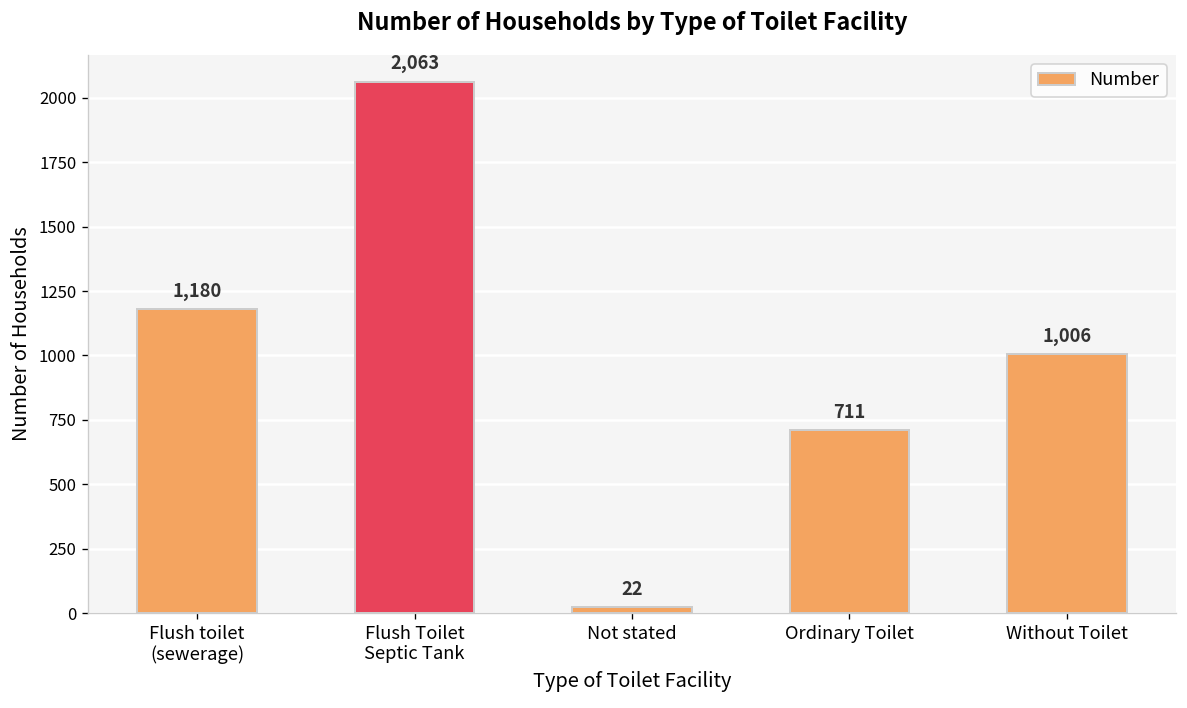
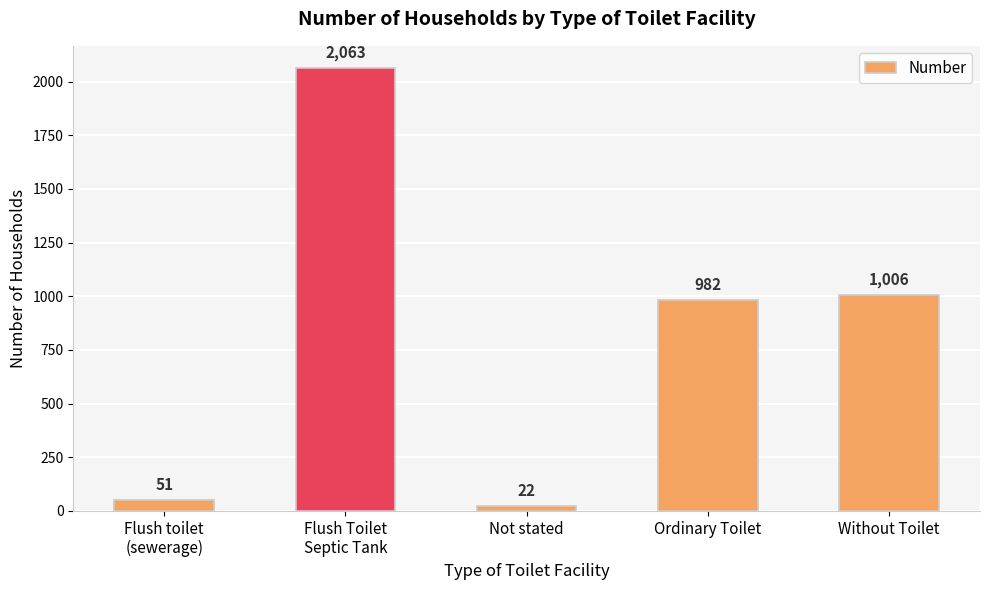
  {
-   "Flush toilet (sewerage)": "1,180",
+   "Flush toilet (sewerage)": "51",
    "Flush Toilet Septic Tank": "2,063",
    "Not stated": "22",
-   "Ordinary Toilet": "711",
+   "Ordinary Toilet": "982",
    "Without Toilet": "1,006"
  }
